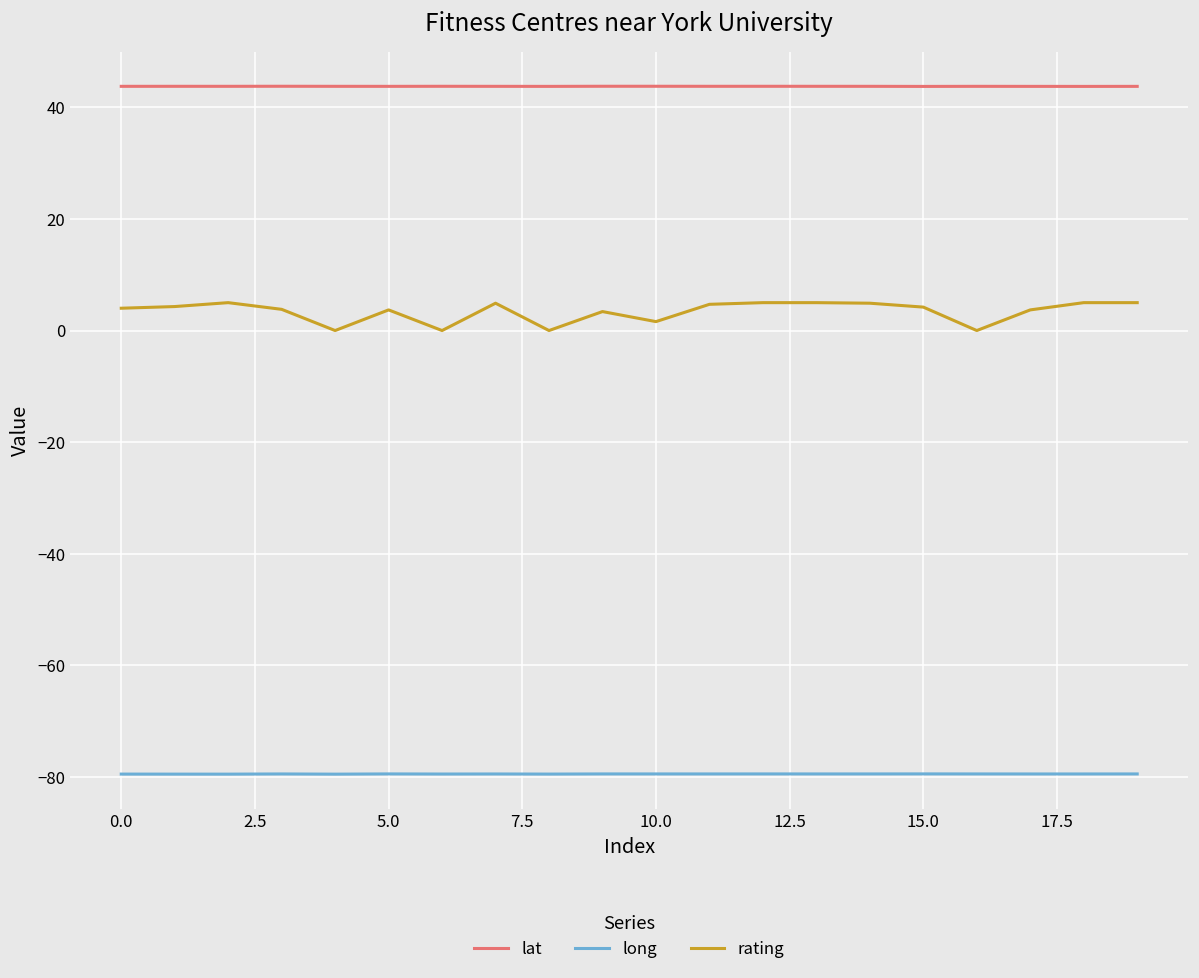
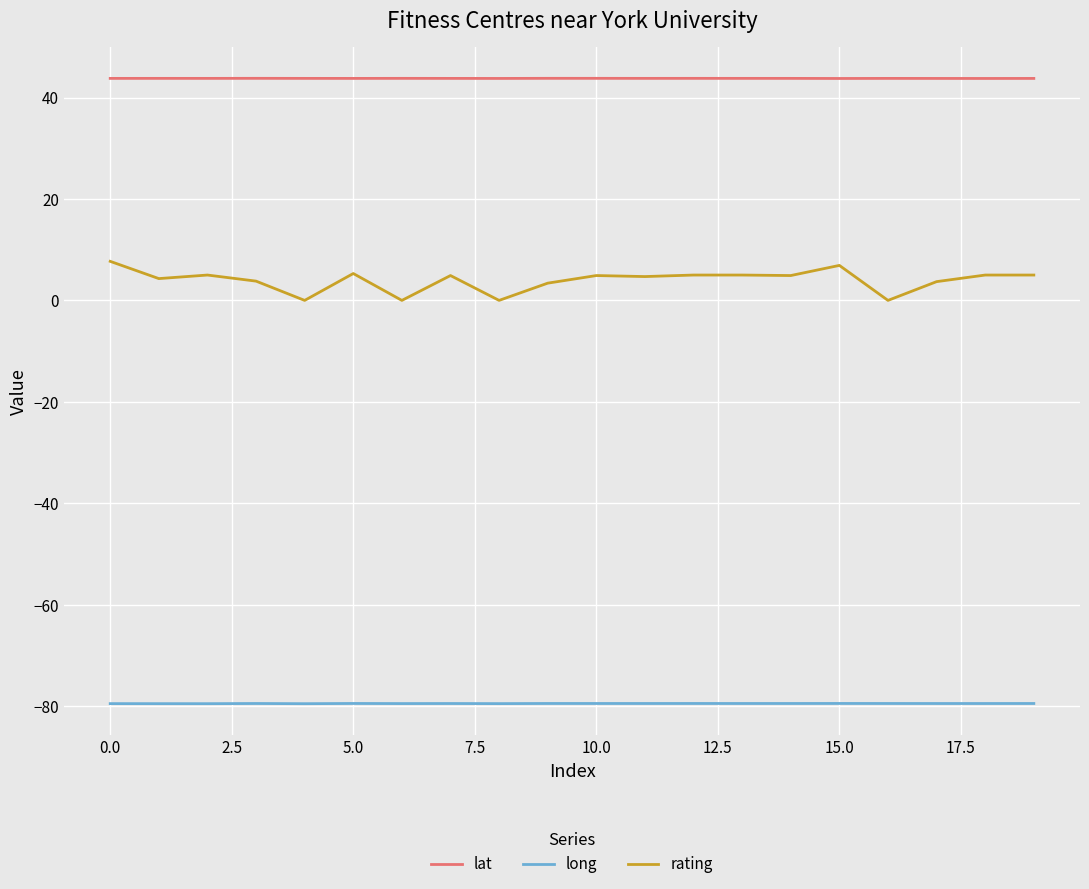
  {
    "lat": {
      "0.0": 44,
      "5.0": 44,
      "10.0": 44,
      "15.0": 44
    },
    "long": {
      "0.0": -79,
      "5.0": -79,
      "10.0": -79,
      "15.0": -79
    },
    "rating": {
-     "0.0": 4,
-     "5.0": 4,
-     "10.0": 2,
-     "15.0": 4
+     "0.0": 8,
+     "5.0": 5,
+     "10.0": 5,
+     "15.0": 7
    }
  }
